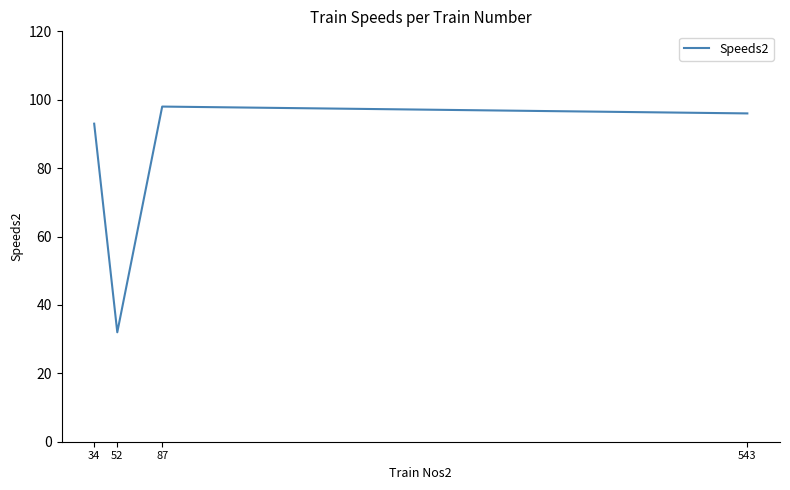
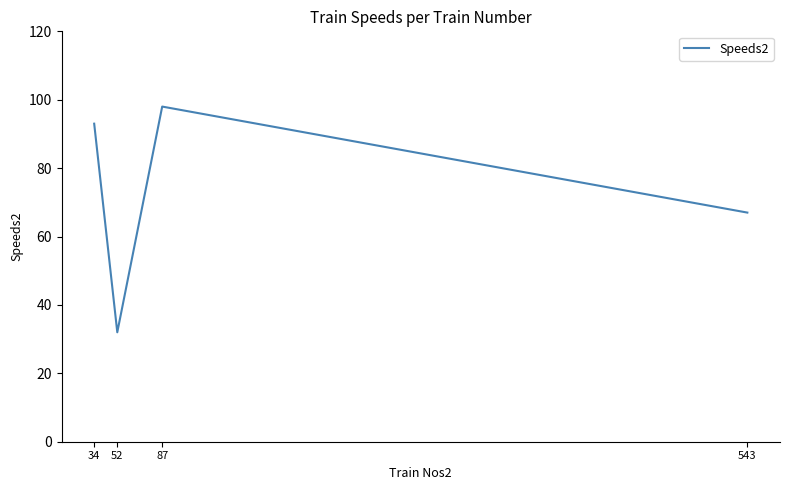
  {
    "34": 93,
    "52": 32,
    "87": 98,
-   "543": 96
+   "543": 67
  }
